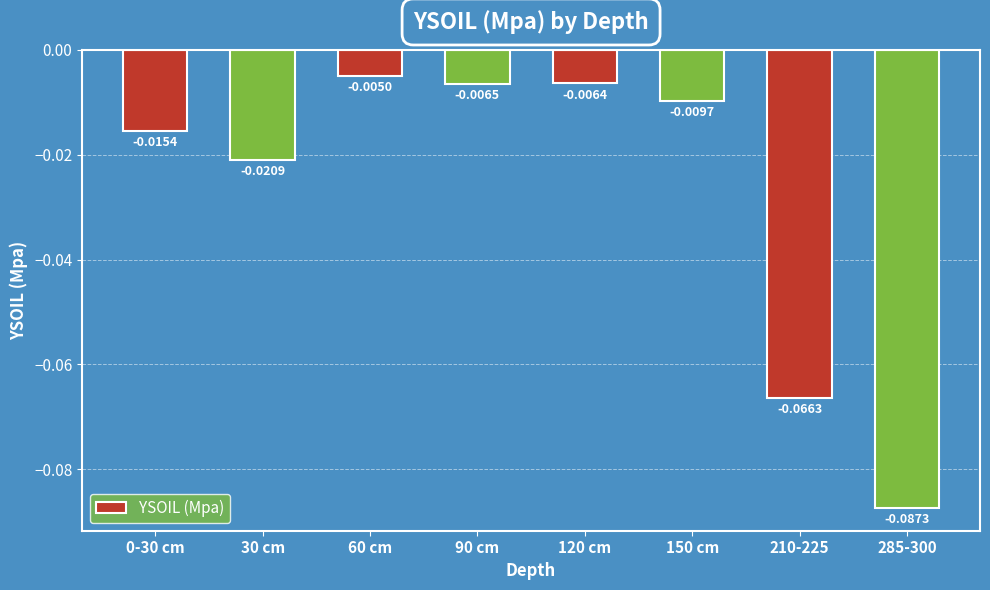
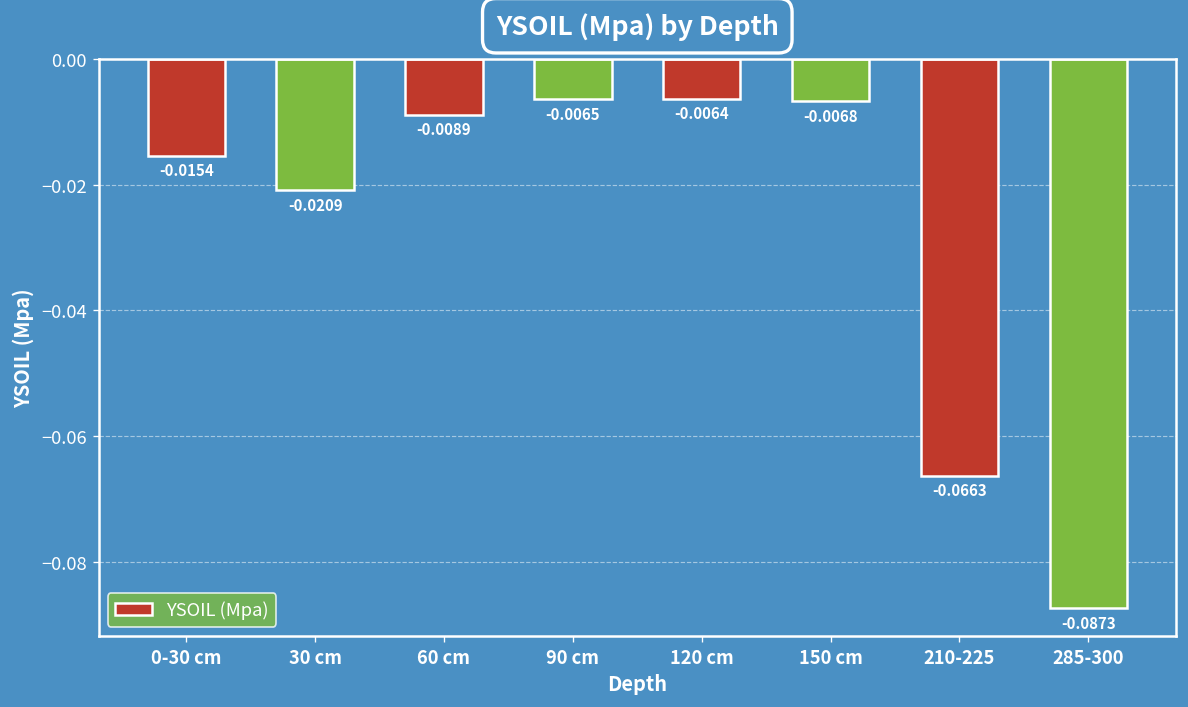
  {
    "0-30 cm": -0.0154,
    "30 cm": -0.0209,
-   "60 cm": -0.0050,
+   "60 cm": -0.0089,
    "90 cm": -0.0065,
    "120 cm": -0.0064,
-   "150 cm": -0.0097,
+   "150 cm": -0.0068,
    "210-225": -0.0663,
    "285-300": -0.0873
  }
